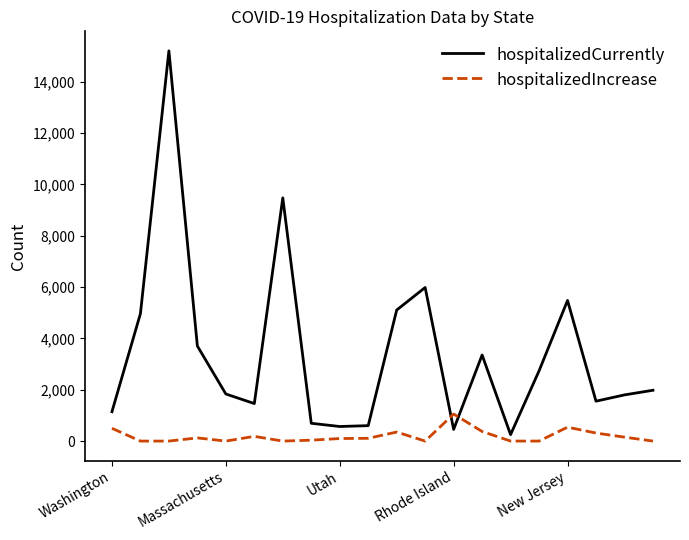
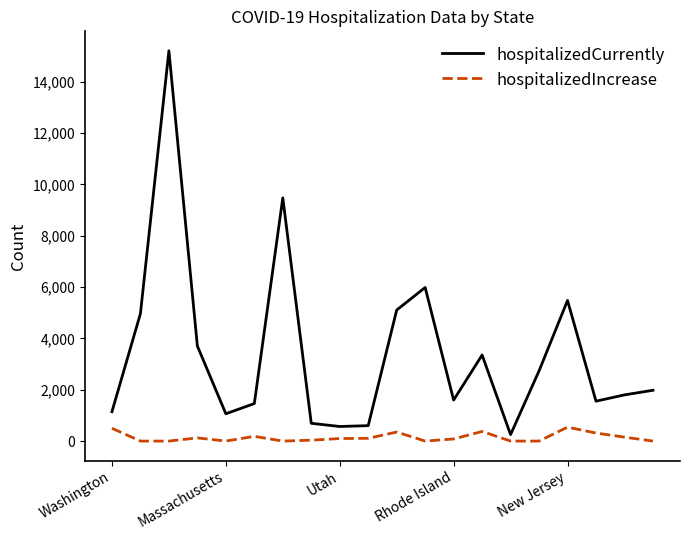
  {
    "hospitalizedCurrently": {
      "Washington": "1,100",
-     "Massachusetts": "1,800",
+     "Massachusetts": "1,100",
      "Utah": "600",
-     "Rhode Island": "500",
+     "Rhode Island": "1,600",
      "New Jersey": "5,500"
    },
    "hospitalizedIncrease": {
      "Washington": "500",
      "Massachusetts": "0",
      "Utah": "100",
-     "Rhode Island": "1,100",
+     "Rhode Island": "100",
      "New Jersey": "500"
    }
  }
